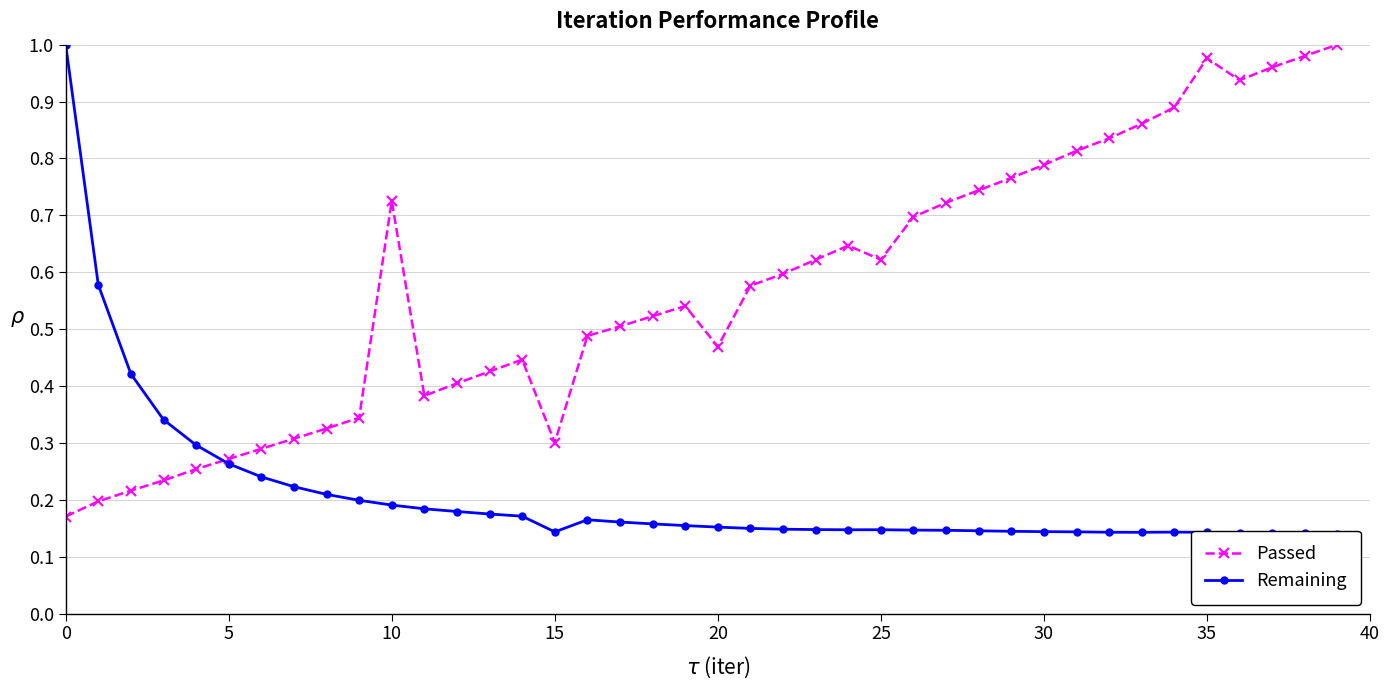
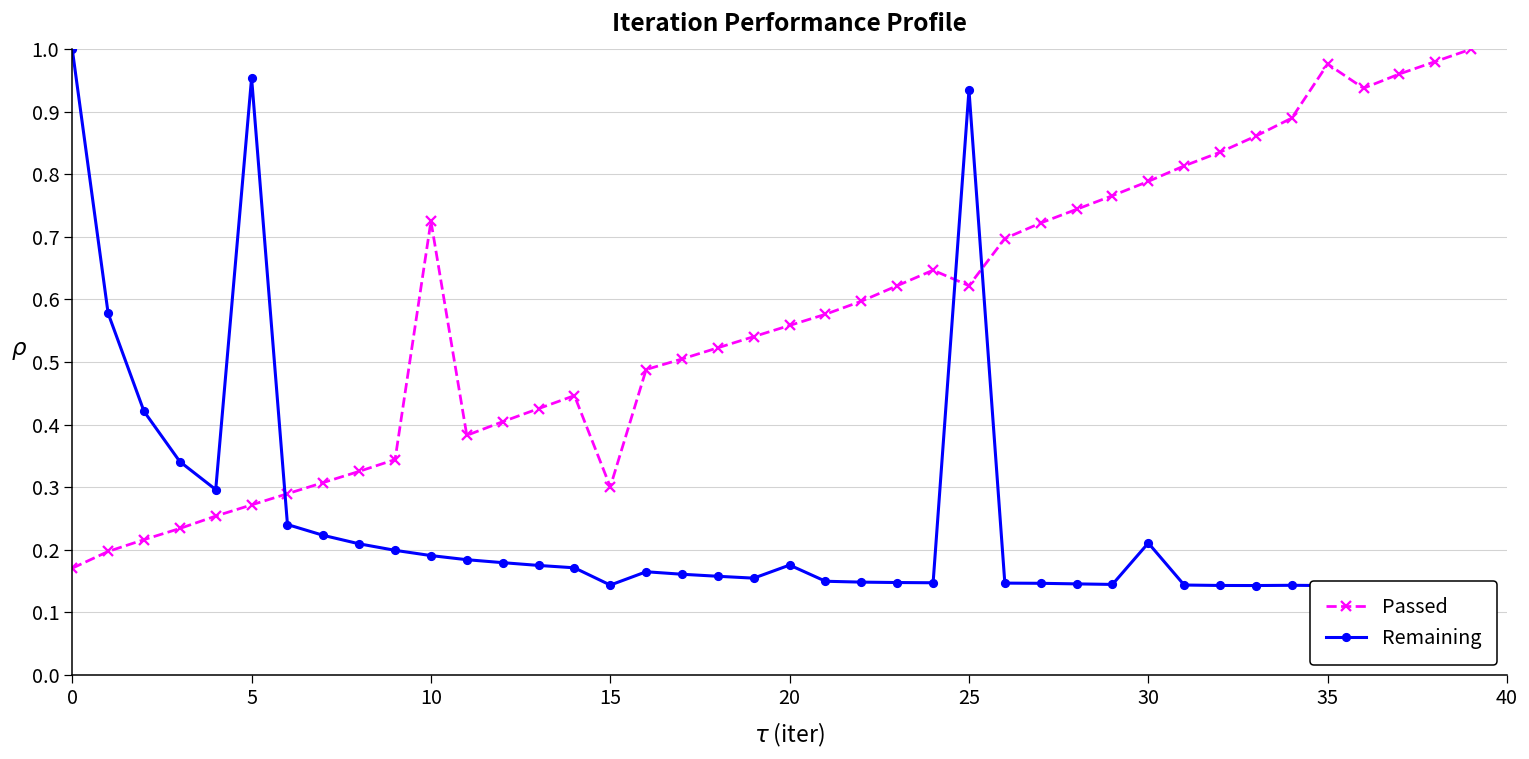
  {
    "Passed": {
      "0": 0.17,
      "5": 0.27,
      "10": 0.73,
      "15": 0.30,
-     "20": 0.47,
+     "20": 0.56,
      "25": 0.62,
      "30": 0.79,
      "35": 0.98
    },
    "Remaining": {
      "0": 1.00,
-     "5": 0.26,
+     "5": 0.95,
      "10": 0.19,
      "15": 0.14,
-     "20": 0.15,
-     "25": 0.15,
-     "30": 0.14
+     "20": 0.18,
+     "25": 0.93,
+     "30": 0.21
    }
  }
